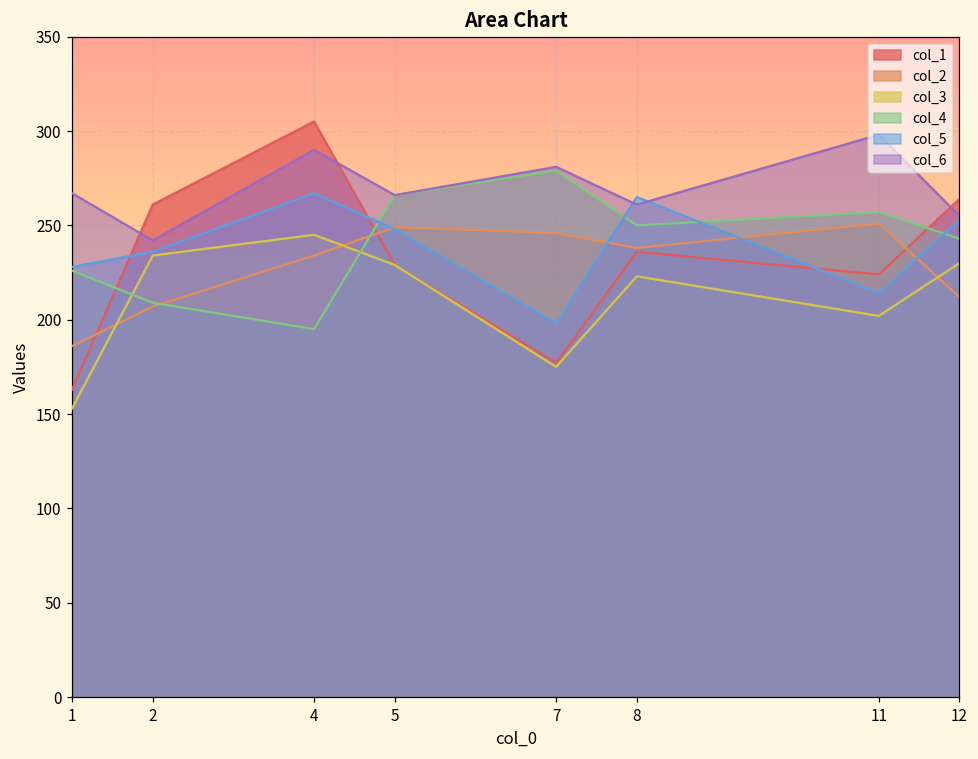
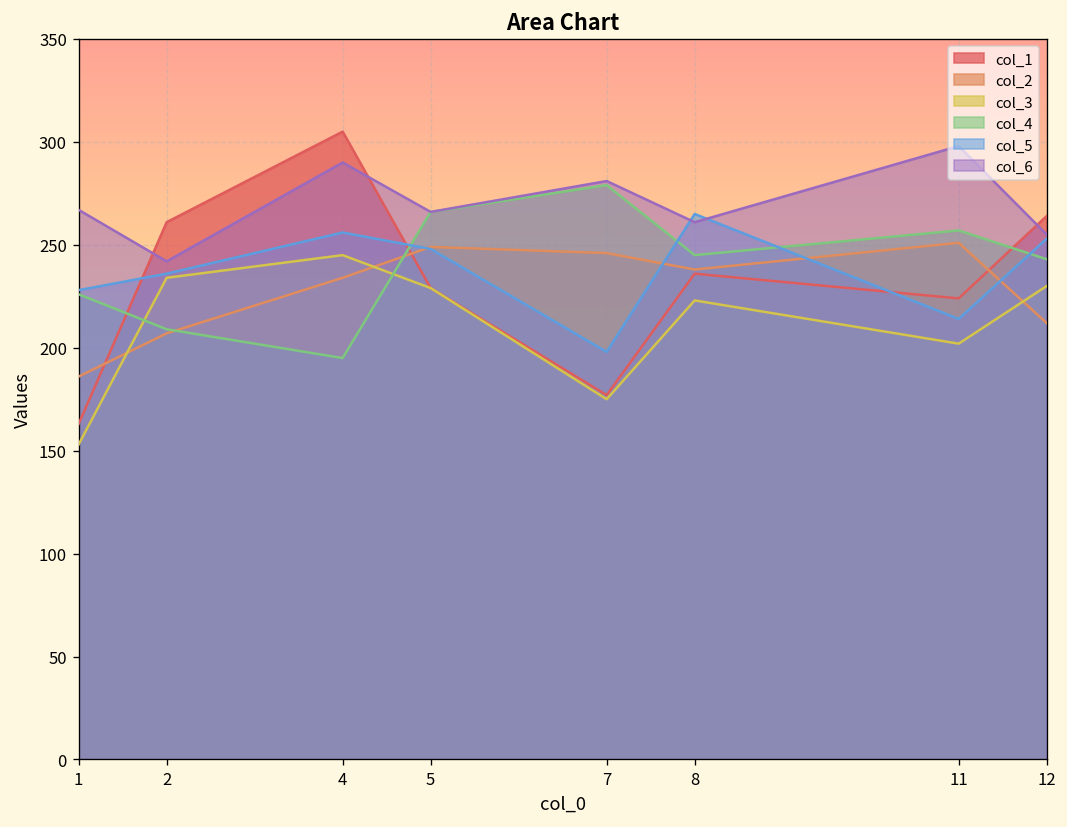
  {
    "col_3": {
      "1": 153,
      "2": 234,
      "4": 245,
      "7": 175,
      "8": 223,
      "11": 202,
      "12": 230
    },
    "col_4": {
      "1": 226,
      "2": 209,
      "4": 195,
      "7": 279,
-     "8": 250,
+     "8": 245,
      "11": 257,
      "12": 243
    },
    "col_5": {
      "1": 228,
      "2": 236,
-     "4": 267,
+     "4": 256,
      "7": 198,
      "8": 265,
      "11": 214,
      "12": 253
    },
    "col_6": {
      "1": 267,
      "2": 242,
      "4": 290,
      "7": 281,
      "8": 261,
      "12": 255
    }
  }
